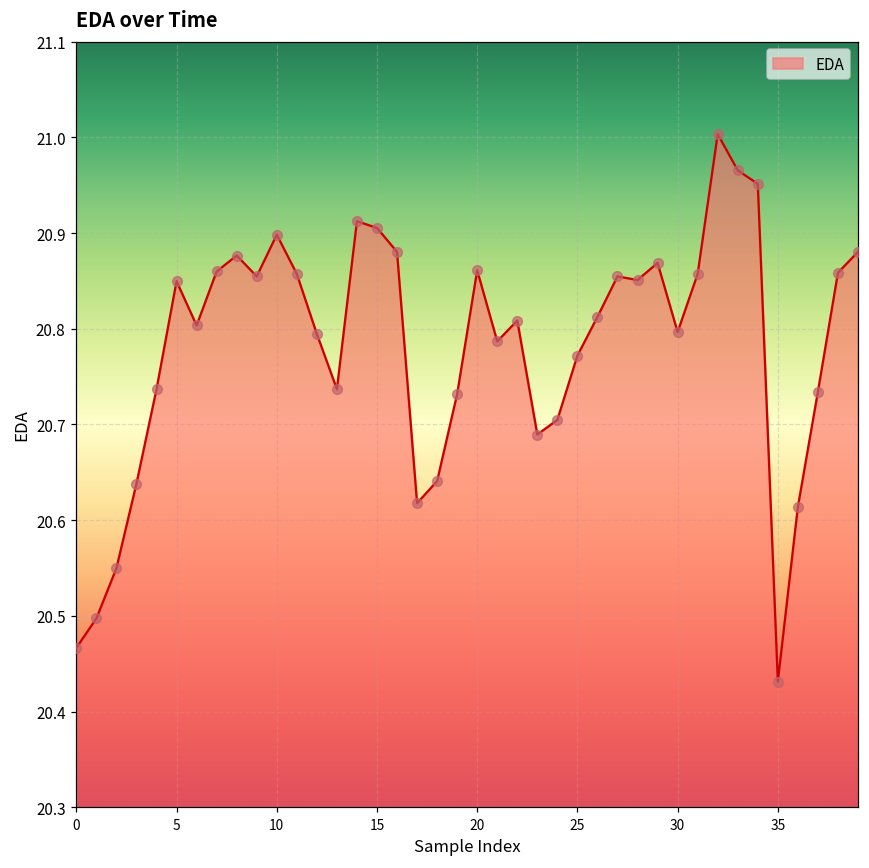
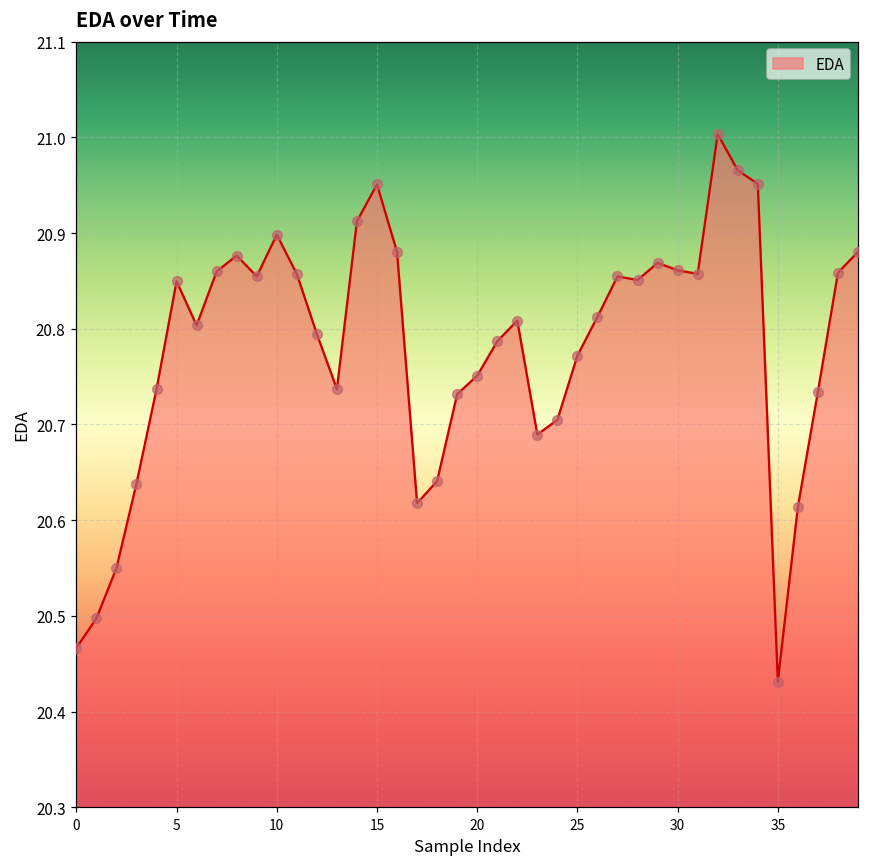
  {
    "0": 20.47,
    "5": 20.85,
    "10": 20.90,
-   "15": 20.91,
-   "20": 20.86,
+   "15": 20.95,
+   "20": 20.75,
    "25": 20.77,
-   "30": 20.80,
+   "30": 20.86,
    "35": 20.43
  }
